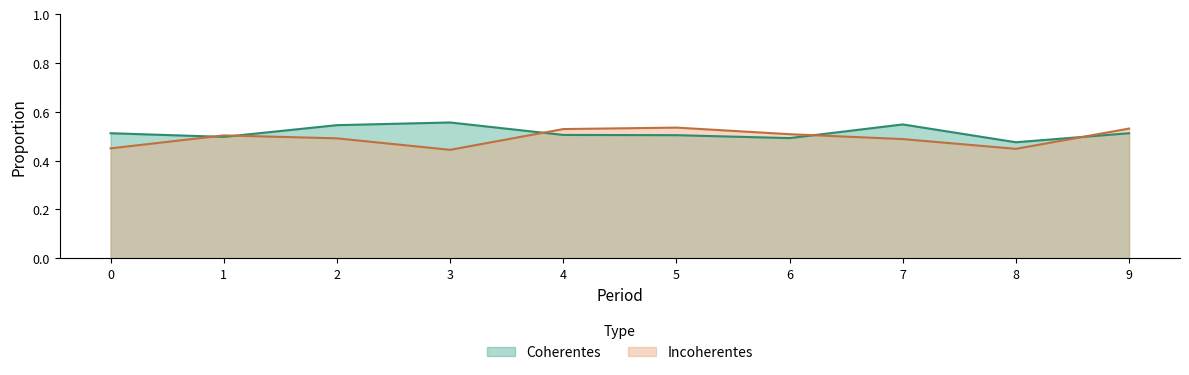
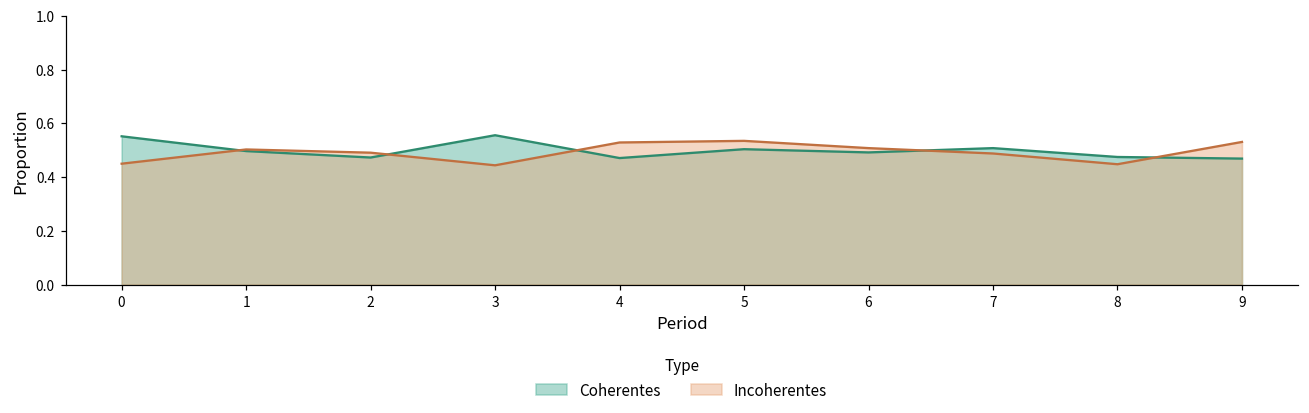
  {
    "Coherentes": {
-     "0": 0.51,
-     "2": 0.55,
+     "0": 0.55,
+     "2": 0.47,
      "3": 0.56,
-     "4": 0.51,
+     "4": 0.47,
      "5": 0.50,
      "6": 0.49,
-     "7": 0.55,
+     "7": 0.51,
      "8": 0.48,
-     "9": 0.51
+     "9": 0.47
    },
    "Incoherentes": {
      "0": 0.45,
      "2": 0.49,
      "3": 0.44,
      "4": 0.53,
      "5": 0.54,
      "6": 0.51,
      "7": 0.49,
      "8": 0.45,
      "9": 0.53
    }
  }
